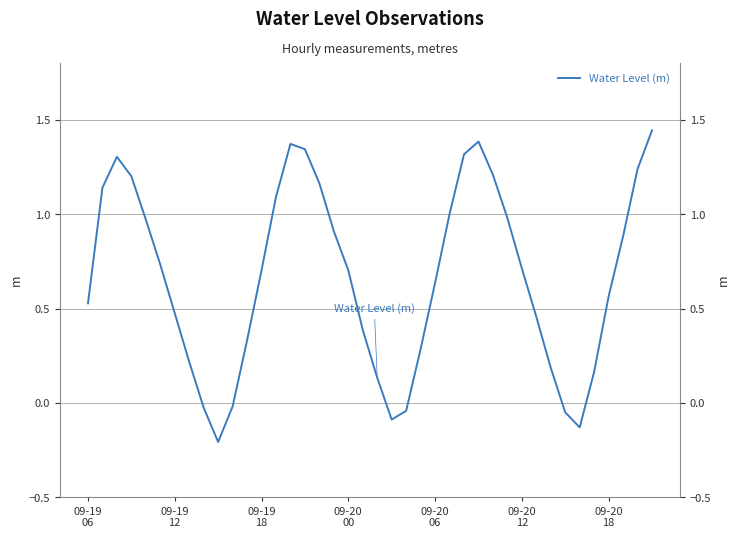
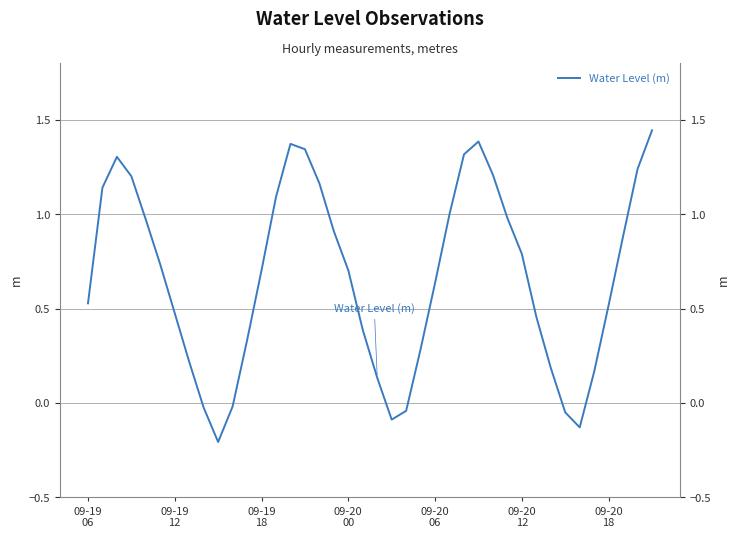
  {
    "09-19 06": 0.53,
    "09-19 12": 0.48,
    "09-19 18": 0.70,
    "09-20 00": 0.70,
    "09-20 06": 0.64,
-   "09-20 12": 0.71,
-   "09-20 18": 0.56
+   "09-20 12": 0.79,
+   "09-20 18": 0.52
  }
